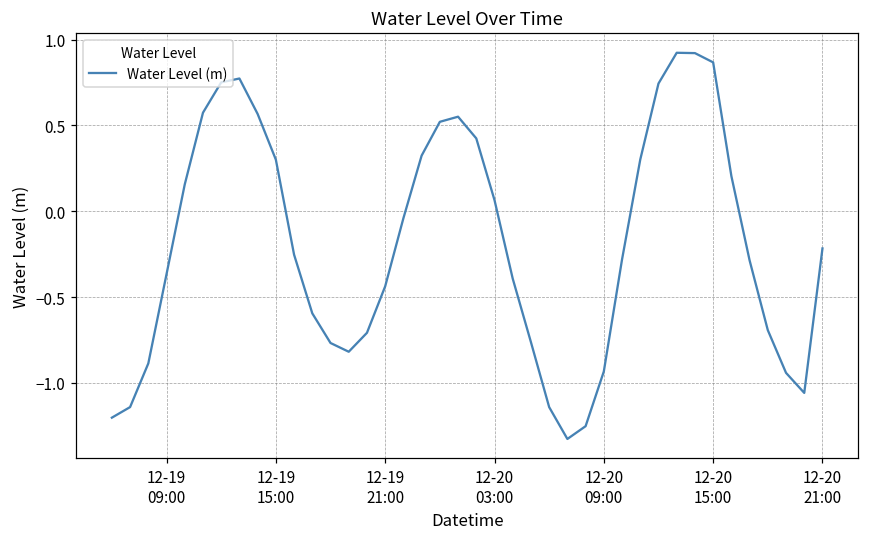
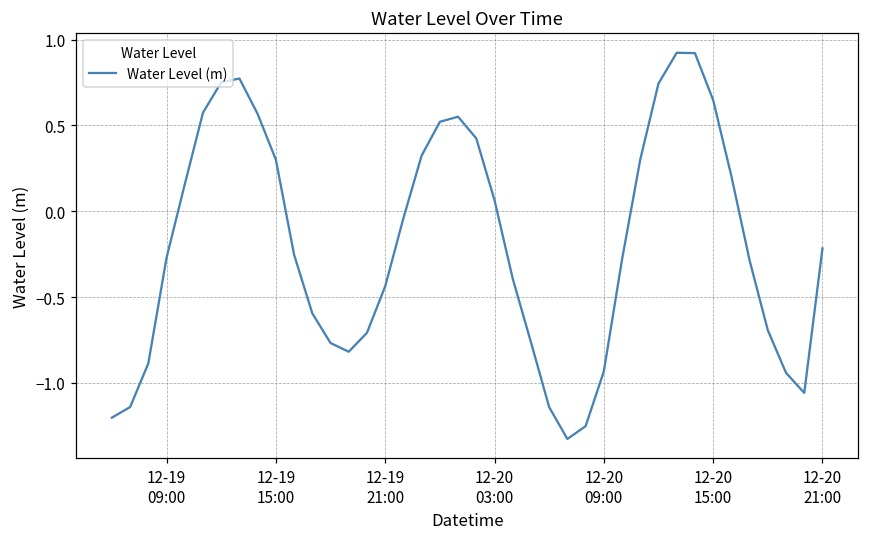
  {
-   "12-19 09:00": -0.37,
+   "12-19 09:00": -0.27,
    "12-19 15:00": 0.30,
    "12-19 21:00": -0.44,
    "12-20 03:00": 0.07,
    "12-20 09:00": -0.93,
-   "12-20 15:00": 0.87,
+   "12-20 15:00": 0.65,
    "12-20 21:00": -0.22
  }
